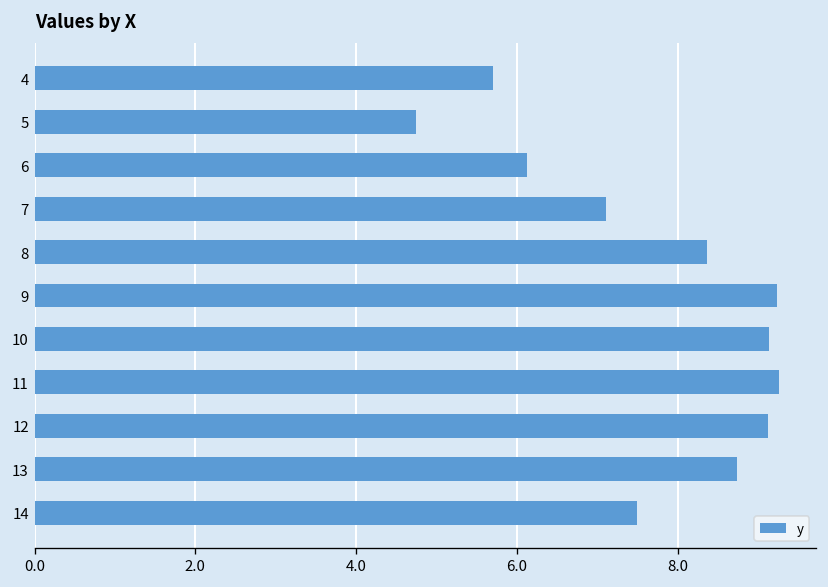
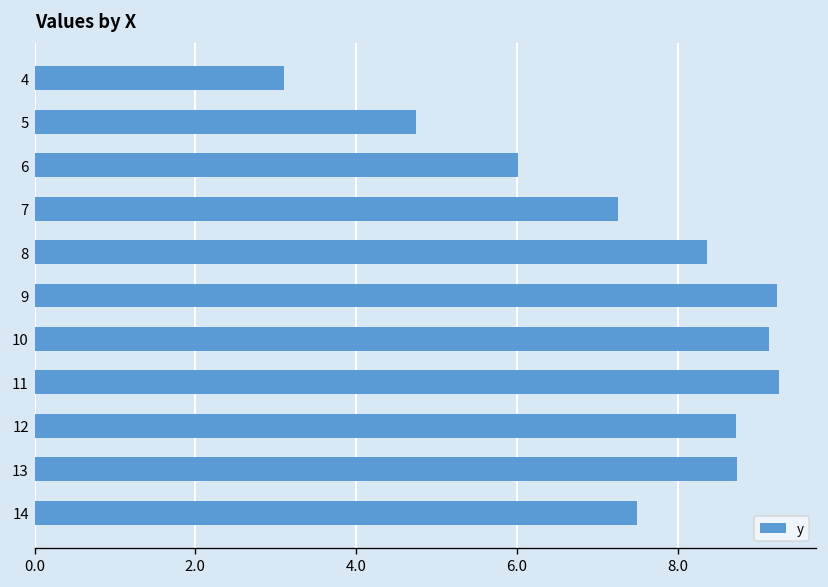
  {
-   "4": 5.7,
+   "4": 3.1,
    "5": 4.7,
-   "6": 6.1,
-   "7": 7.1,
+   "6": 6.0,
+   "7": 7.3,
    "8": 8.4,
    "9": 9.2,
    "10": 9.1,
    "11": 9.3,
-   "12": 9.1,
+   "12": 8.7,
    "13": 8.7,
    "14": 7.5
  }
